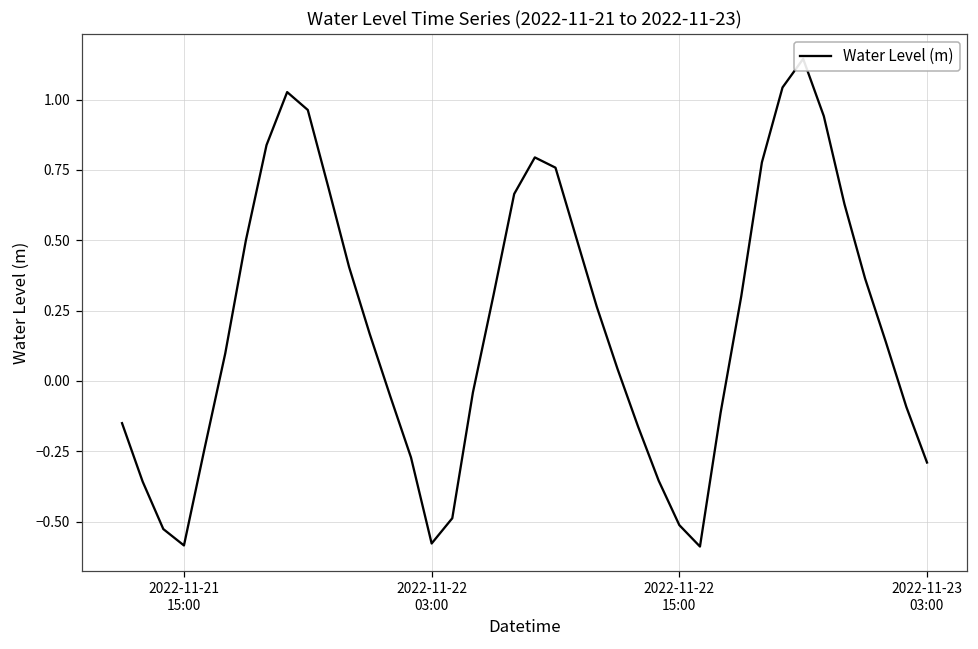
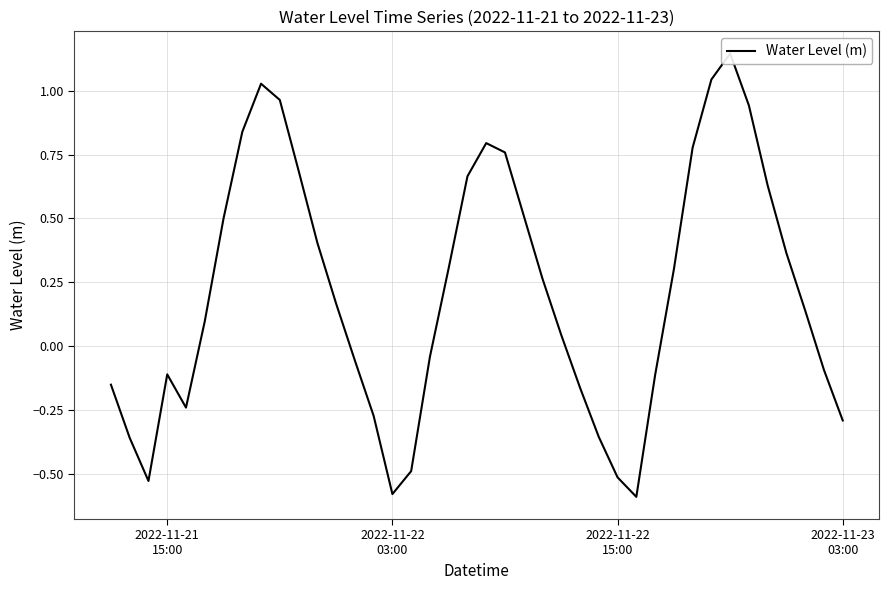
  {
-   "2022-11-21 15:00": -0.58,
+   "2022-11-21 15:00": -0.11,
    "2022-11-22 03:00": -0.58,
    "2022-11-22 15:00": -0.51,
    "2022-11-23 03:00": -0.29
  }
